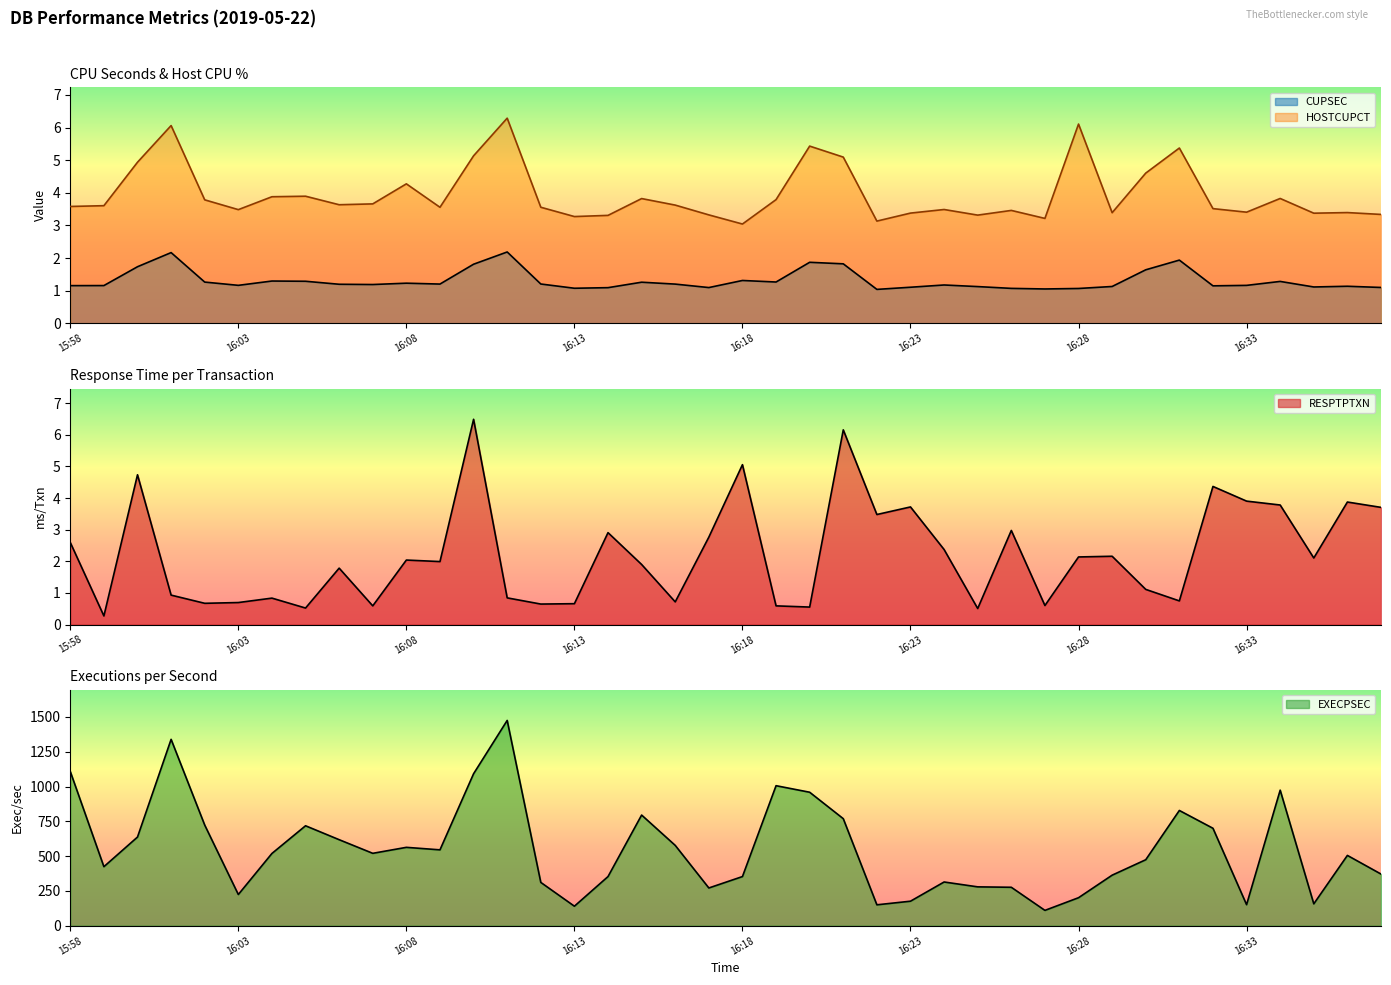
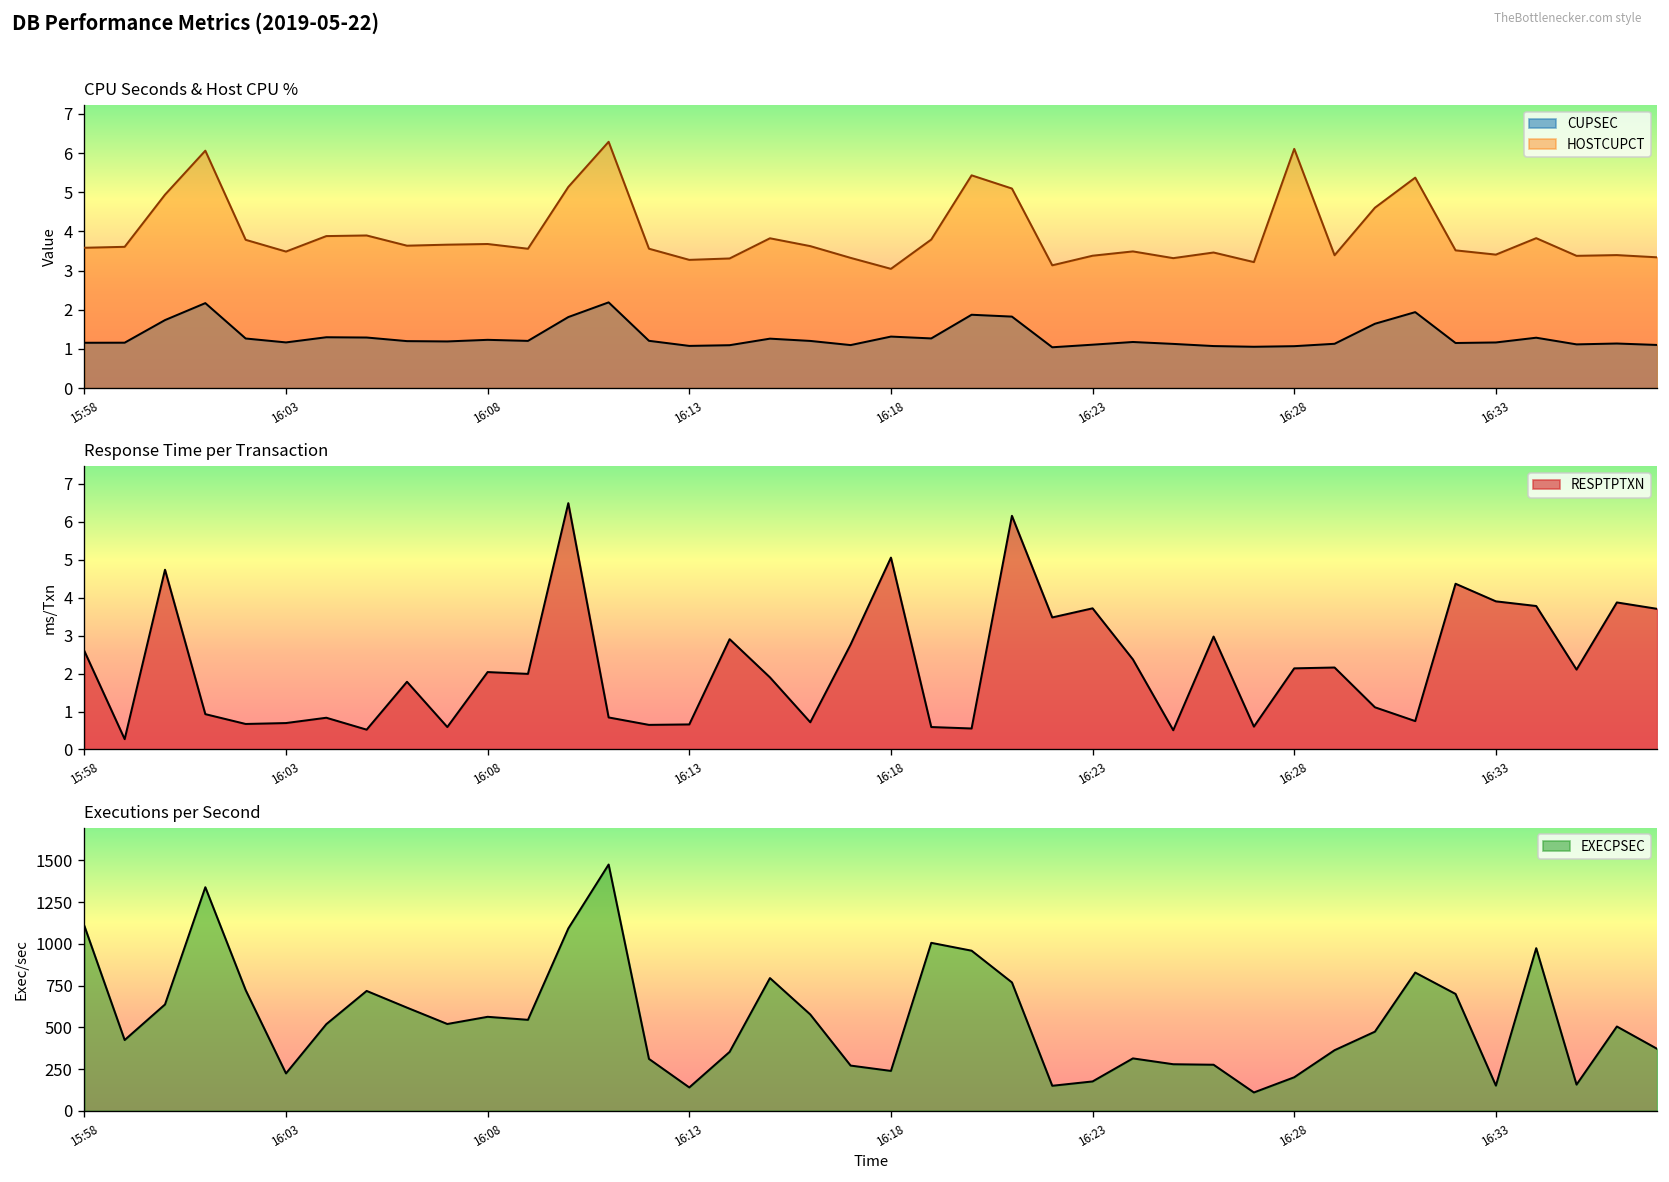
  {
    "CPU Seconds & Host CPU %": {
      "CUPSEC": {
        "15:58": 1.2,
        "16:03": 1.2,
        "16:08": 1.2,
        "16:13": 1.1,
        "16:18": 1.3,
        "16:23": 1.1,
        "16:28": 1.1,
        "16:33": 1.2
      },
      "HOSTCUPCT": {
        "15:58": 3.6,
        "16:03": 3.5,
-       "16:08": 4.3,
+       "16:08": 3.7,
        "16:13": 3.3,
        "16:18": 3.0,
        "16:23": 3.4,
        "16:28": 6.1,
        "16:33": 3.4
      }
    },
    "Response Time per Transaction": {
      "15:58": 2.6,
      "16:03": 0.7,
      "16:08": 2.0,
      "16:13": 0.7,
      "16:18": 5.1,
      "16:23": 3.7,
      "16:28": 2.1,
      "16:33": 3.9
    },
    "Executions per Second": {
      "15:58": 1110,
      "16:03": 220,
      "16:08": 560,
      "16:13": 140,
-     "16:18": 350,
+     "16:18": 240,
      "16:23": 180,
      "16:28": 200,
      "16:33": 150
    }
  }
